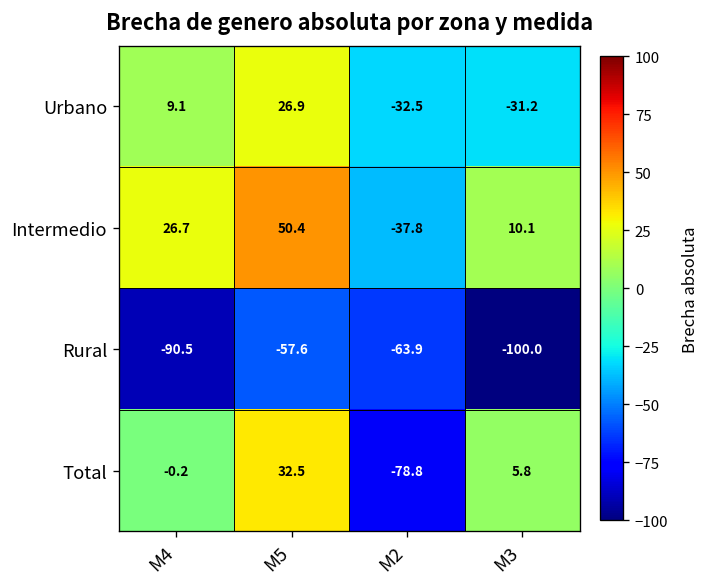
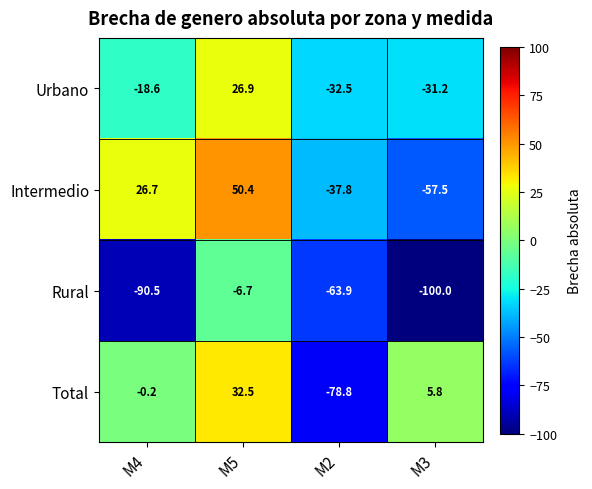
  {
    "Urbano": {
-     "M4": 9.1,
+     "M4": -18.6,
      "M5": 26.9,
      "M2": -32.5,
      "M3": -31.2
    },
    "Intermedio": {
      "M4": 26.7,
      "M5": 50.4,
      "M2": -37.8,
-     "M3": 10.1
+     "M3": -57.5
    },
    "Rural": {
      "M4": -90.5,
-     "M5": -57.6,
+     "M5": -6.7,
      "M2": -63.9,
      "M3": -100.0
    },
    "Total": {
      "M4": -0.2,
      "M5": 32.5,
      "M2": -78.8,
      "M3": 5.8
    }
  }
